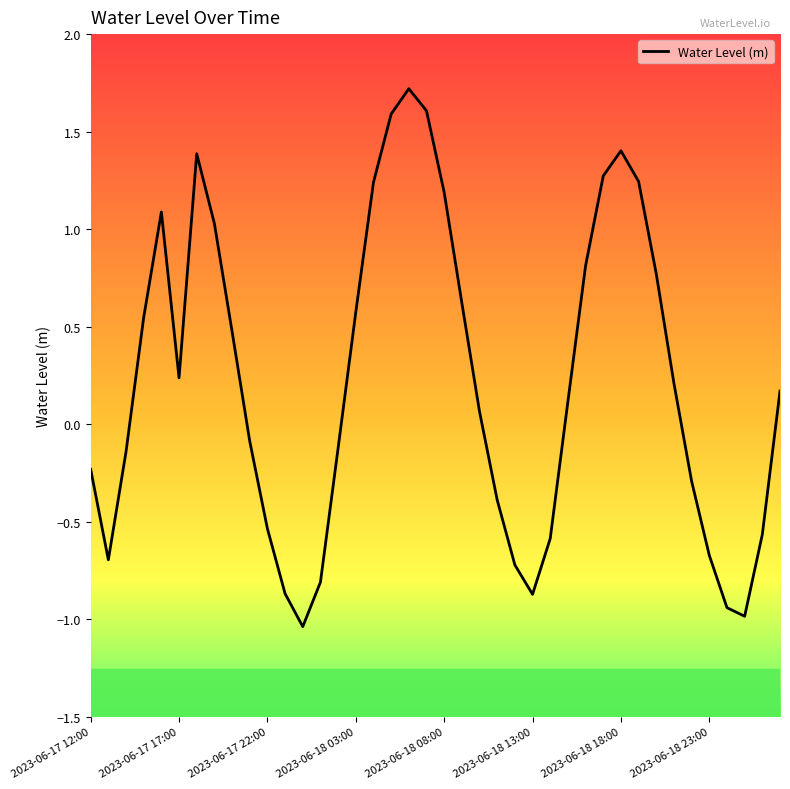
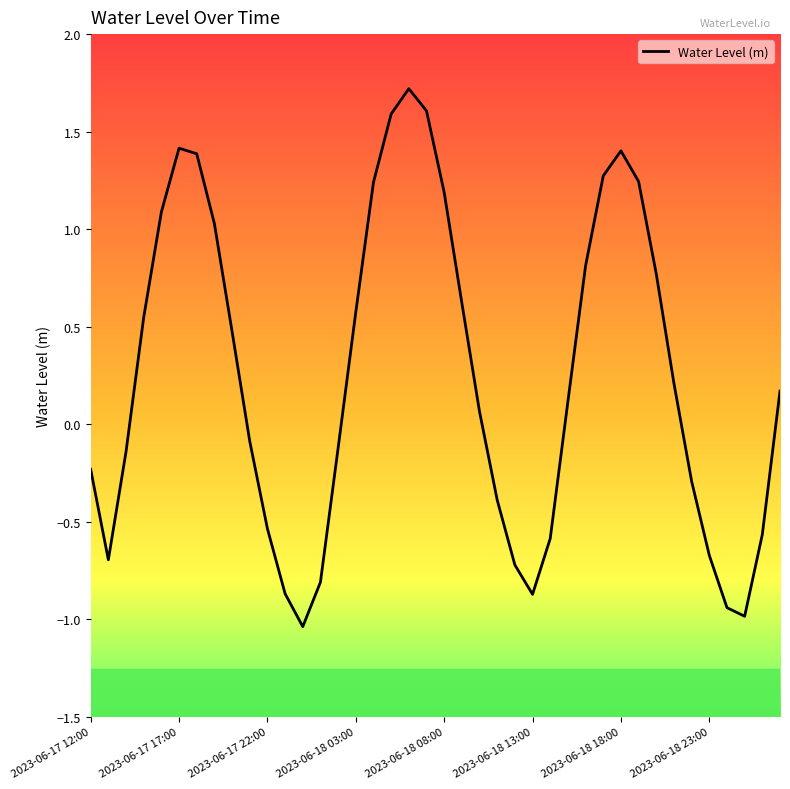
  {
    "2023-06-17 12:00": -0.23,
-   "2023-06-17 17:00": 0.24,
+   "2023-06-17 17:00": 1.42,
    "2023-06-17 22:00": -0.54,
    "2023-06-18 03:00": 0.57,
    "2023-06-18 08:00": 1.19,
    "2023-06-18 13:00": -0.87,
    "2023-06-18 18:00": 1.40,
    "2023-06-18 23:00": -0.67
  }
